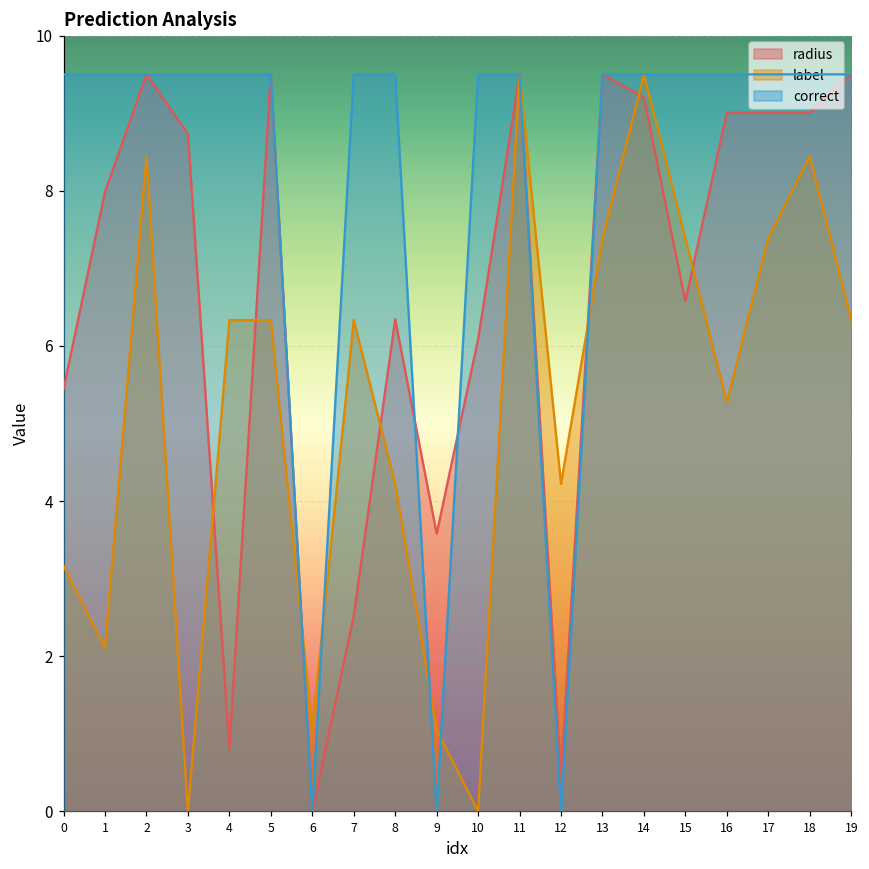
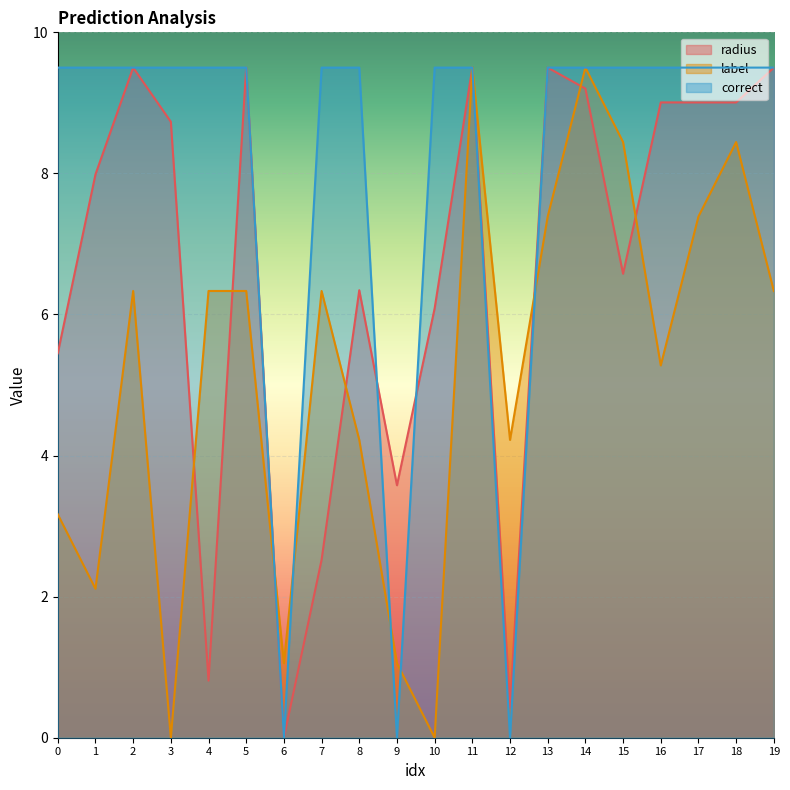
  {
    "radius": {
      "0": 5.4,
      "1": 8.0,
      "3": 8.7,
      "4": 0.8,
      "7": 2.5,
      "8": 6.3,
      "9": 3.6,
      "10": 6.1,
      "12": 0.4,
      "14": 9.2,
      "15": 6.6,
      "16": 9.0,
      "17": 9.0,
      "18": 9.0
    },
    "label": {
      "0": 3.2,
      "1": 2.1,
-     "2": 8.4,
+     "2": 6.3,
      "3": 0.0,
      "4": 6.3,
      "5": 6.3,
      "6": 1.1,
      "7": 6.3,
      "8": 4.2,
      "9": 1.1,
      "10": 0.0,
      "12": 4.2,
      "13": 7.4,
-     "15": 7.4,
+     "15": 8.4,
      "16": 5.3,
      "17": 7.4,
      "18": 8.4,
      "19": 6.3
    },
    "correct": {
      "0": 9.5,
      "1": 9.5,
      "3": 9.5,
      "4": 9.5,
      "7": 9.5,
      "8": 9.5,
      "9": 0.0,
      "10": 9.5,
      "12": 0.0,
      "15": 9.5,
      "16": 9.5
    }
  }
